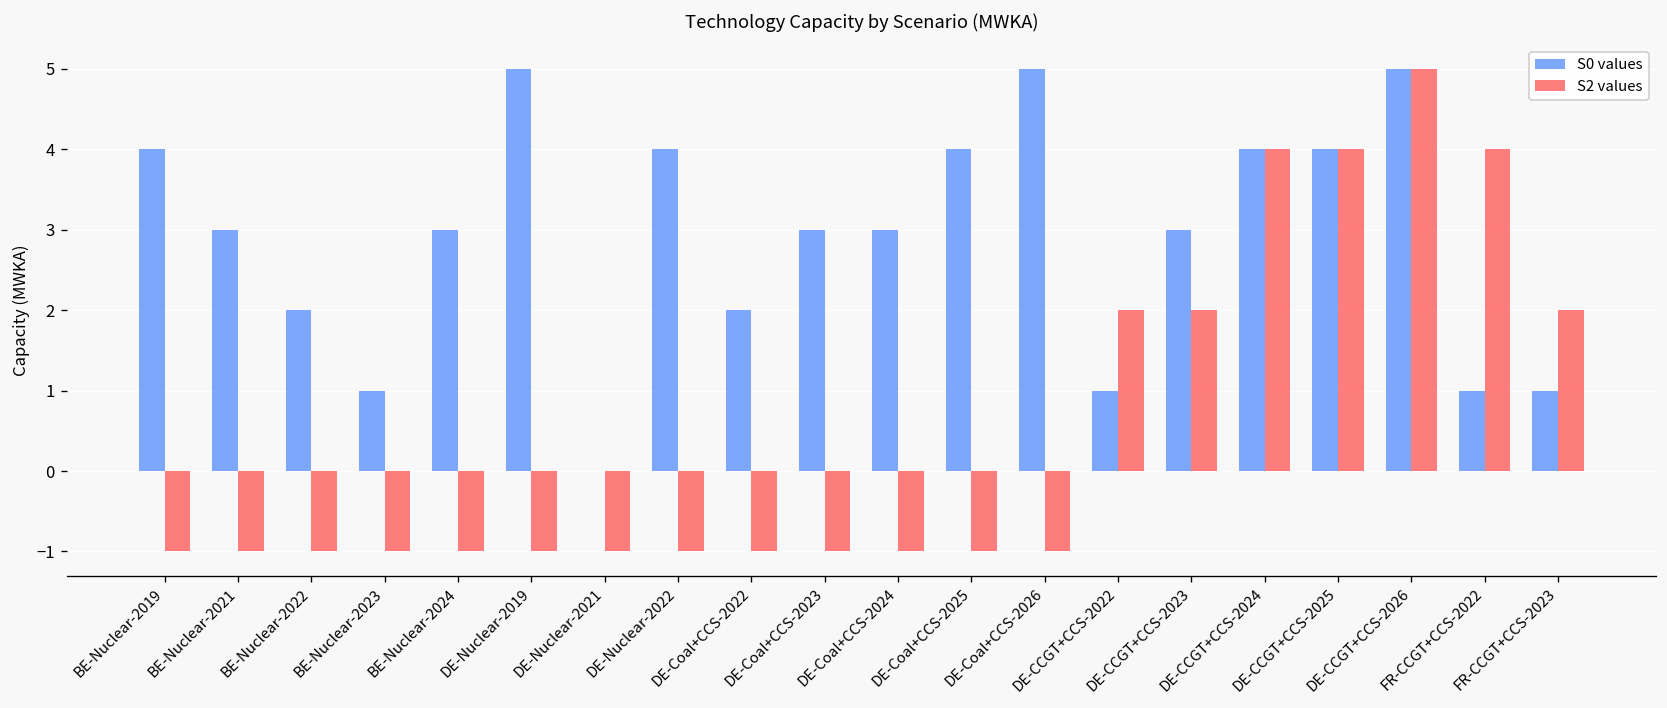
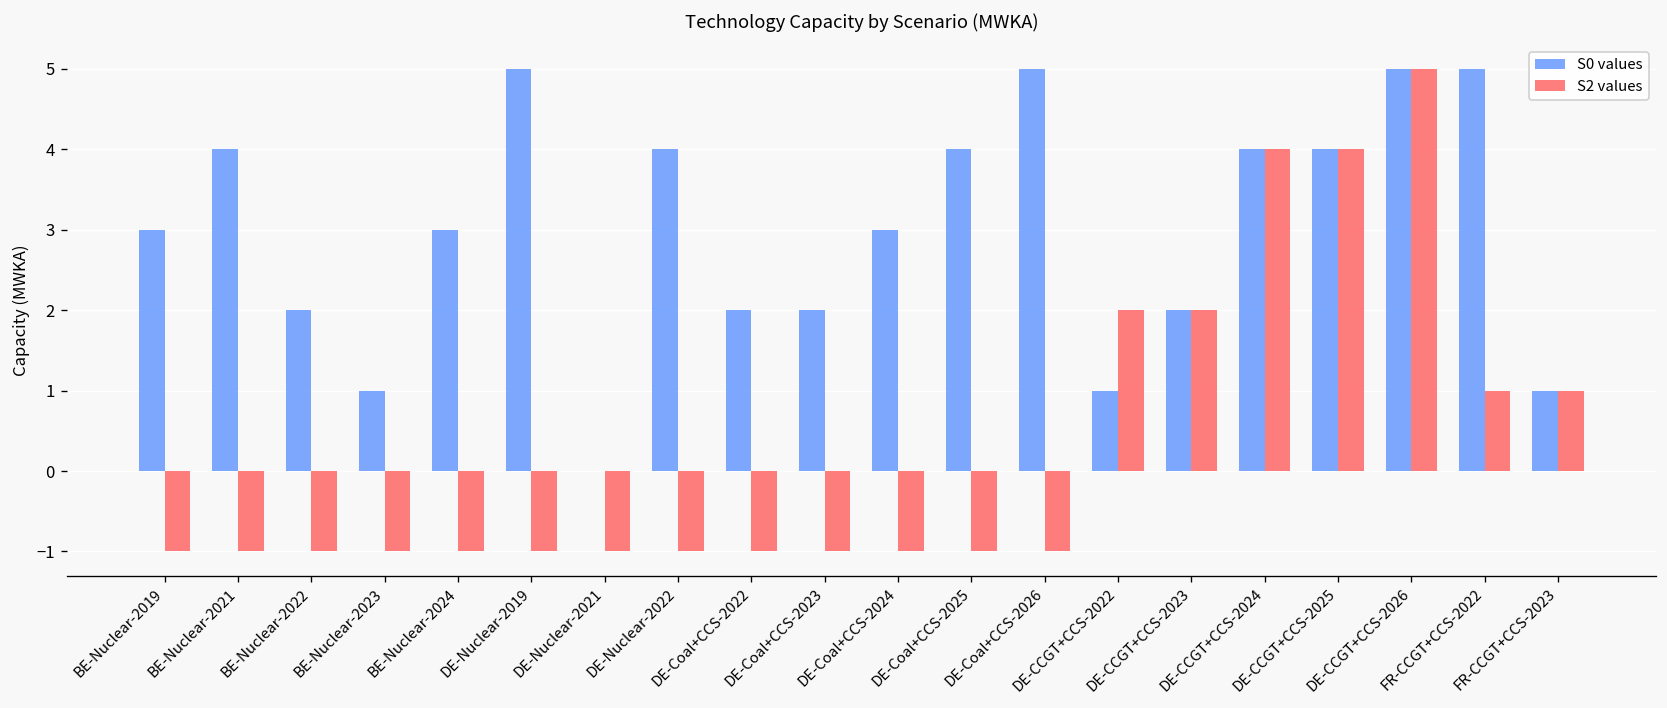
  {
    "S0 values": {
-     "BE-Nuclear-2019": 4,
-     "BE-Nuclear-2021": 3,
+     "BE-Nuclear-2019": 3,
+     "BE-Nuclear-2021": 4,
      "BE-Nuclear-2022": 2,
      "BE-Nuclear-2023": 1,
      "BE-Nuclear-2024": 3,
      "DE-Nuclear-2019": 5,
      "DE-Nuclear-2021": 0,
      "DE-Nuclear-2022": 4,
      "DE-Coal+CCS-2022": 2,
-     "DE-Coal+CCS-2023": 3,
+     "DE-Coal+CCS-2023": 2,
      "DE-Coal+CCS-2024": 3,
      "DE-Coal+CCS-2025": 4,
      "DE-Coal+CCS-2026": 5,
      "DE-CCGT+CCS-2022": 1,
-     "DE-CCGT+CCS-2023": 3,
+     "DE-CCGT+CCS-2023": 2,
      "DE-CCGT+CCS-2024": 4,
      "DE-CCGT+CCS-2025": 4,
      "DE-CCGT+CCS-2026": 5,
-     "FR-CCGT+CCS-2022": 1,
+     "FR-CCGT+CCS-2022": 5,
      "FR-CCGT+CCS-2023": 1
    },
    "S2 values": {
      "BE-Nuclear-2019": -1,
      "BE-Nuclear-2021": -1,
      "BE-Nuclear-2022": -1,
      "BE-Nuclear-2023": -1,
      "BE-Nuclear-2024": -1,
      "DE-Nuclear-2019": -1,
      "DE-Nuclear-2021": -1,
      "DE-Nuclear-2022": -1,
      "DE-Coal+CCS-2022": -1,
      "DE-Coal+CCS-2023": -1,
      "DE-Coal+CCS-2024": -1,
      "DE-Coal+CCS-2025": -1,
      "DE-Coal+CCS-2026": -1,
      "DE-CCGT+CCS-2022": 2,
      "DE-CCGT+CCS-2023": 2,
      "DE-CCGT+CCS-2024": 4,
      "DE-CCGT+CCS-2025": 4,
      "DE-CCGT+CCS-2026": 5,
-     "FR-CCGT+CCS-2022": 4,
-     "FR-CCGT+CCS-2023": 2
+     "FR-CCGT+CCS-2022": 1,
+     "FR-CCGT+CCS-2023": 1
    }
  }
